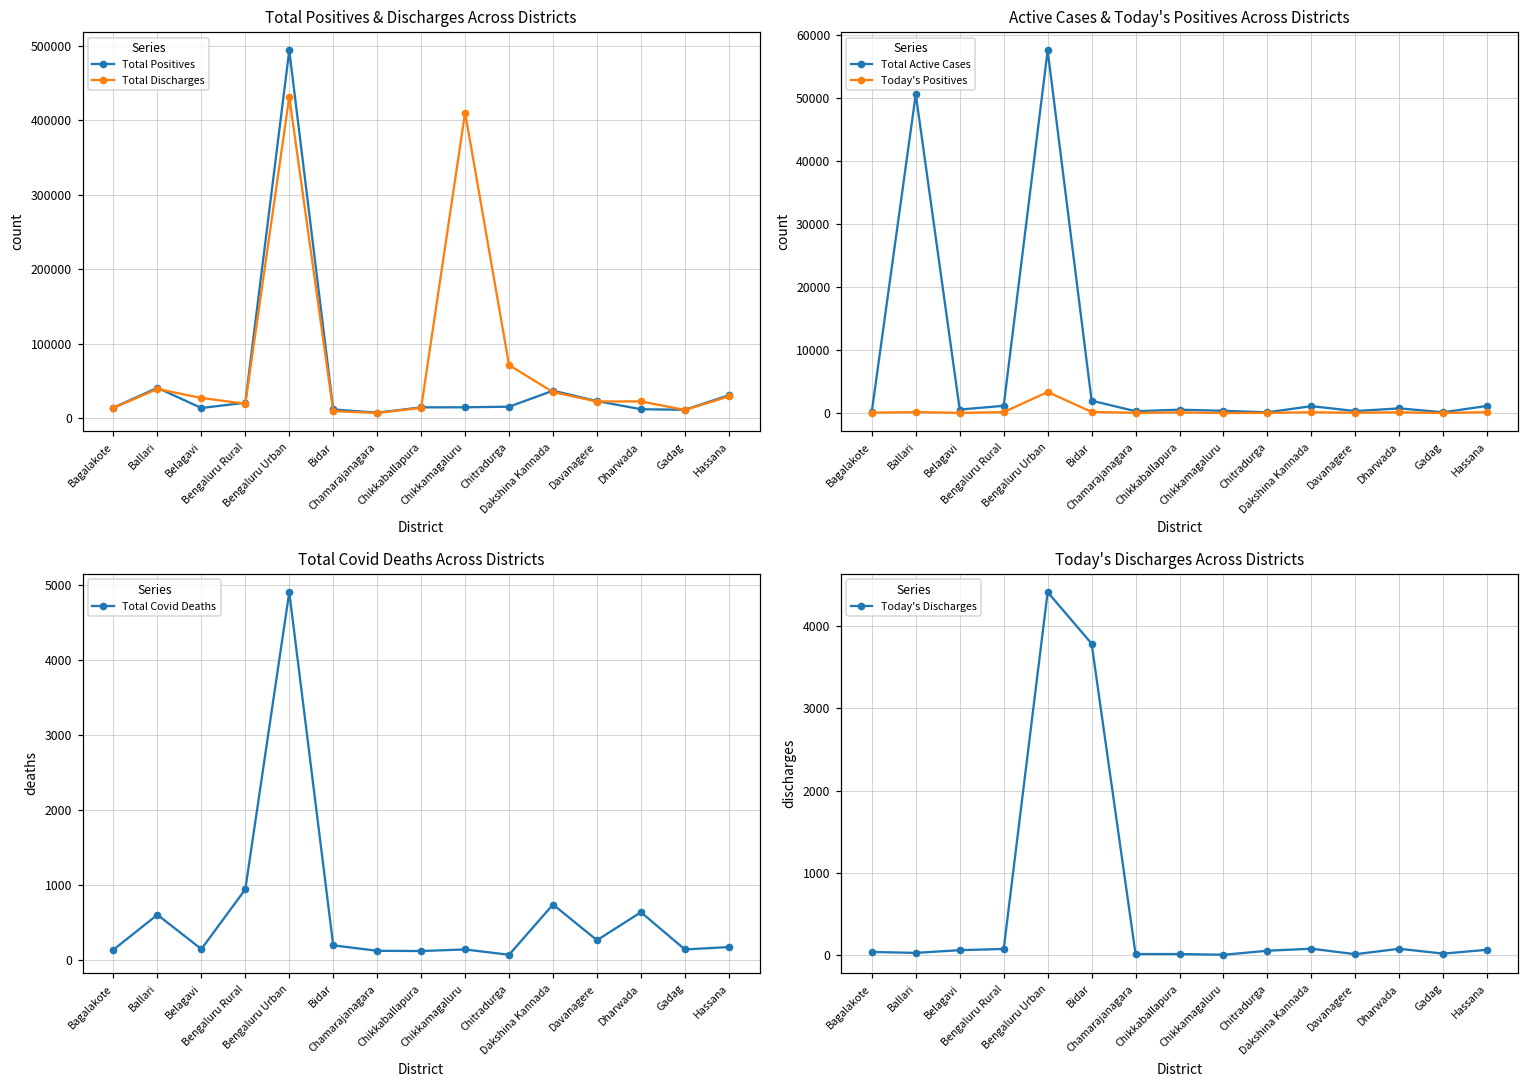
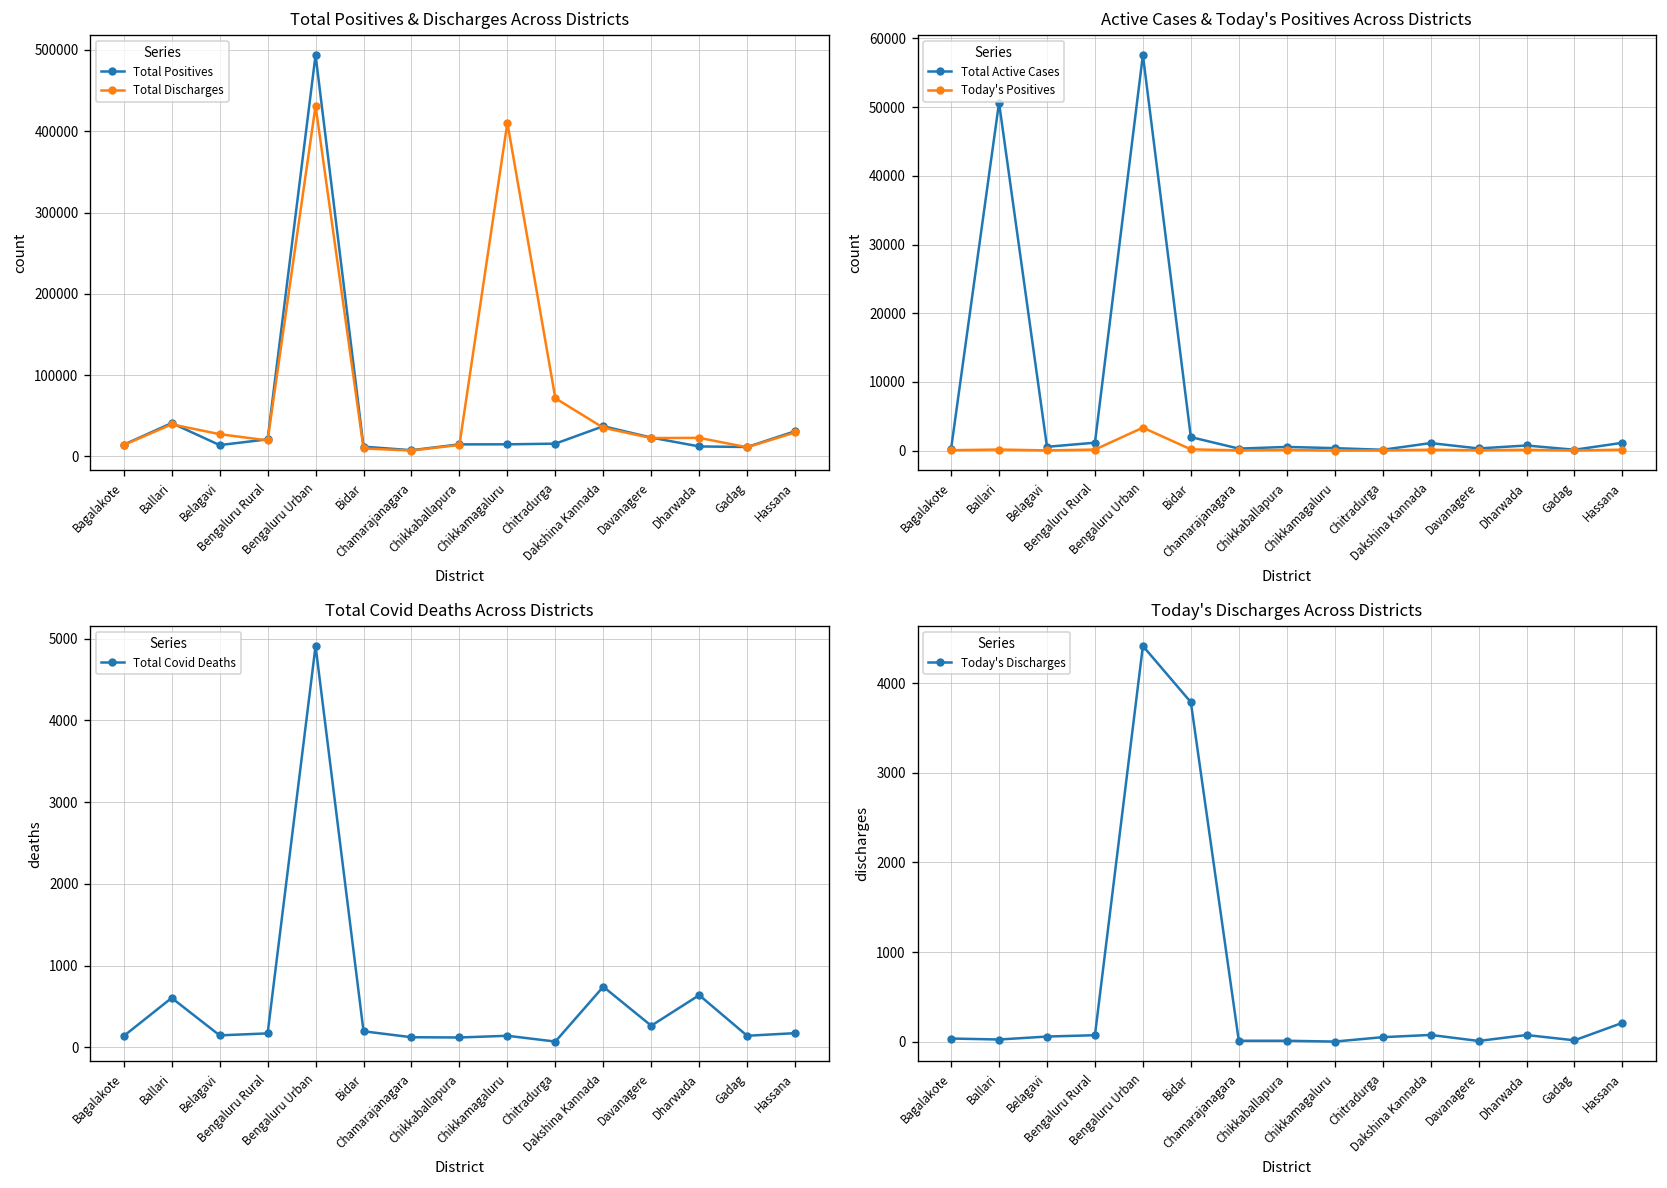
  {
    "Total Positives & Discharges Across Districts": {
      "Total Positives": {
        "Belagavi": 10000,
        "Bengaluru Urban": 490000,
        "Chikkamagaluru": 10000,
        "Chitradurga": 20000,
        "Dharwada": 10000
      },
      "Total Discharges": {
        "Belagavi": 30000,
        "Bengaluru Urban": 430000,
        "Chikkamagaluru": 410000,
        "Chitradurga": 70000,
        "Dharwada": 20000
      }
    },
    "Active Cases & Today's Positives Across Districts": {
      "Total Active Cases": {
        "Ballari": 51000,
        "Belagavi": 1000,
        "Bengaluru Rural": 1000,
        "Bengaluru Urban": 58000,
        "Bidar": 2000,
        "Dakshina Kannada": 1000,
        "Dharwada": 1000,
        "Hassana": 1000
      },
      "Today's Positives": {
        "Ballari": 0,
        "Belagavi": 0,
        "Bengaluru Rural": 0,
        "Bengaluru Urban": 3000,
        "Bidar": 0,
        "Dakshina Kannada": 0,
        "Dharwada": 0,
        "Hassana": 0
      }
    },
    "Total Covid Deaths Across Districts": {
      "Bagalakote": 100,
      "Ballari": 600,
      "Belagavi": 100,
-     "Bengaluru Rural": 900,
+     "Bengaluru Rural": 200,
      "Bengaluru Urban": 4900,
      "Bidar": 200,
      "Chamarajanagara": 100,
      "Chikkaballapura": 100,
      "Chikkamagaluru": 100,
      "Chitradurga": 100,
      "Dakshina Kannada": 700,
      "Davanagere": 300,
      "Dharwada": 600,
      "Gadag": 100,
      "Hassana": 200
    },
    "Today's Discharges Across Districts": {
      "Bagalakote": 0,
      "Ballari": 0,
      "Belagavi": 100,
      "Bengaluru Rural": 100,
      "Bengaluru Urban": 4400,
      "Bidar": 3800,
      "Chamarajanagara": 0,
      "Chikkaballapura": 0,
      "Chikkamagaluru": 0,
      "Chitradurga": 100,
      "Dakshina Kannada": 100,
      "Davanagere": 0,
      "Dharwada": 100,
      "Gadag": 0,
-     "Hassana": 100
+     "Hassana": 200
    }
  }
